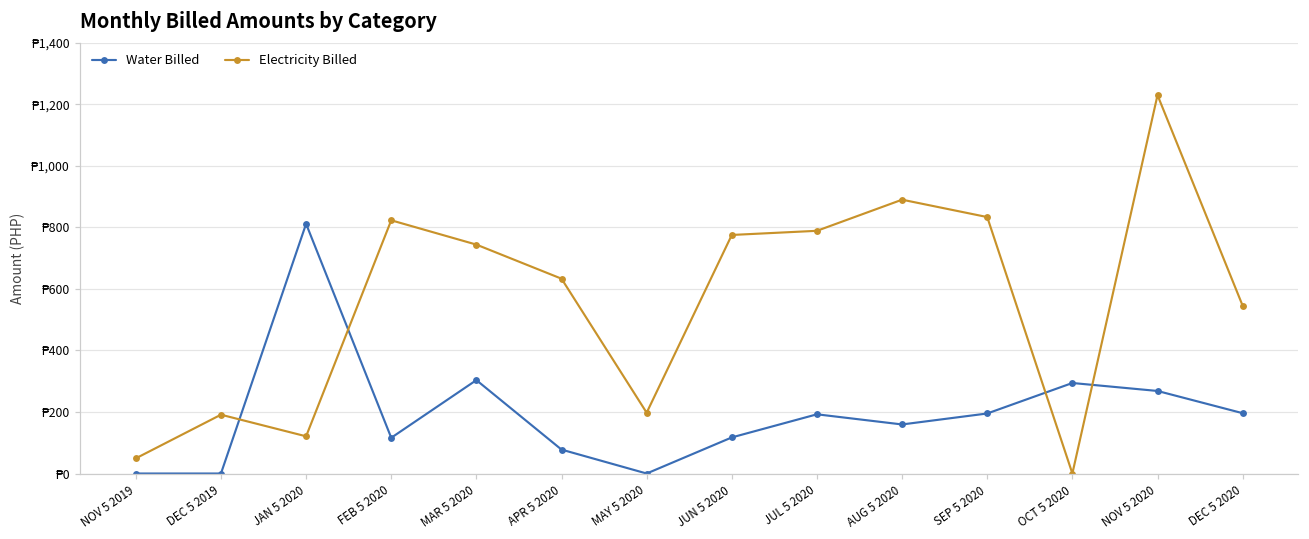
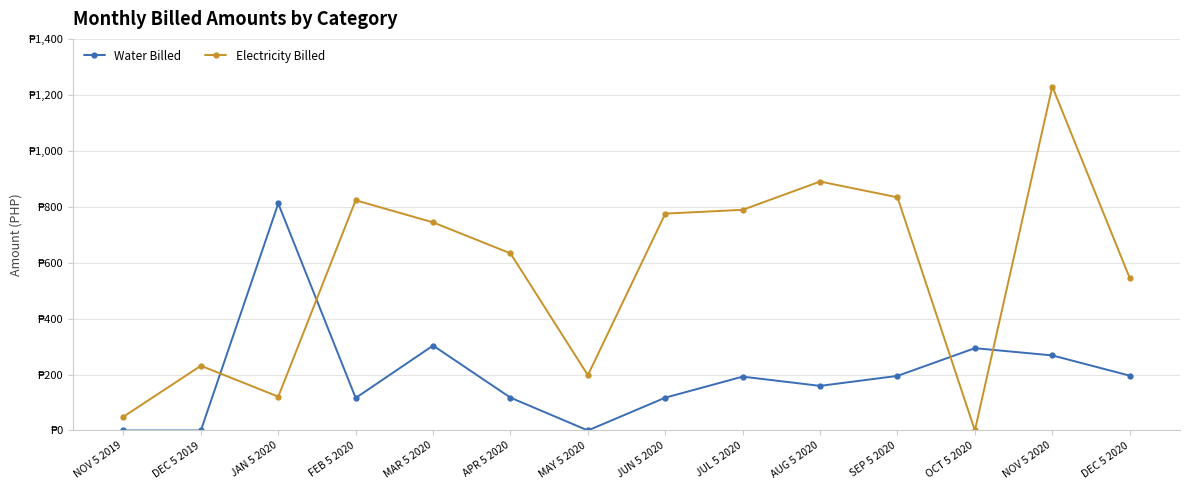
  {
    "Water Billed": {
      "NOV 5 2019": "₱0",
      "DEC 5 2019": "₱0",
      "JAN 5 2020": "₱810",
      "FEB 5 2020": "₱120",
      "MAR 5 2020": "₱300",
-     "APR 5 2020": "₱80",
+     "APR 5 2020": "₱120",
      "MAY 5 2020": "₱0",
      "JUN 5 2020": "₱120",
      "JUL 5 2020": "₱190",
      "AUG 5 2020": "₱160",
      "SEP 5 2020": "₱200",
      "OCT 5 2020": "₱290",
      "NOV 5 2020": "₱270",
      "DEC 5 2020": "₱200"
    },
    "Electricity Billed": {
      "NOV 5 2019": "₱50",
-     "DEC 5 2019": "₱190",
+     "DEC 5 2019": "₱230",
      "JAN 5 2020": "₱120",
      "FEB 5 2020": "₱820",
      "MAR 5 2020": "₱740",
      "APR 5 2020": "₱630",
      "MAY 5 2020": "₱200",
      "JUN 5 2020": "₱780",
      "JUL 5 2020": "₱790",
      "AUG 5 2020": "₱890",
      "SEP 5 2020": "₱830",
      "OCT 5 2020": "₱0",
      "NOV 5 2020": "₱1,230",
      "DEC 5 2020": "₱550"
    }
  }
